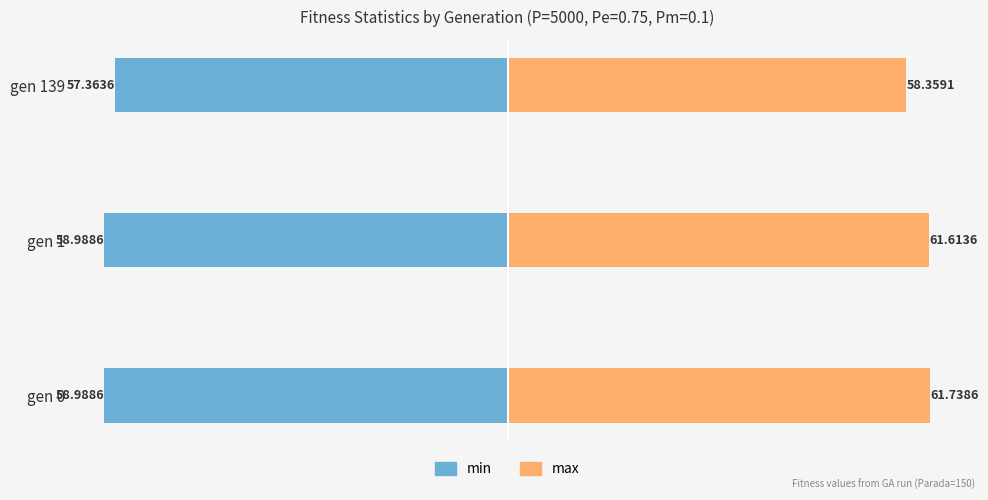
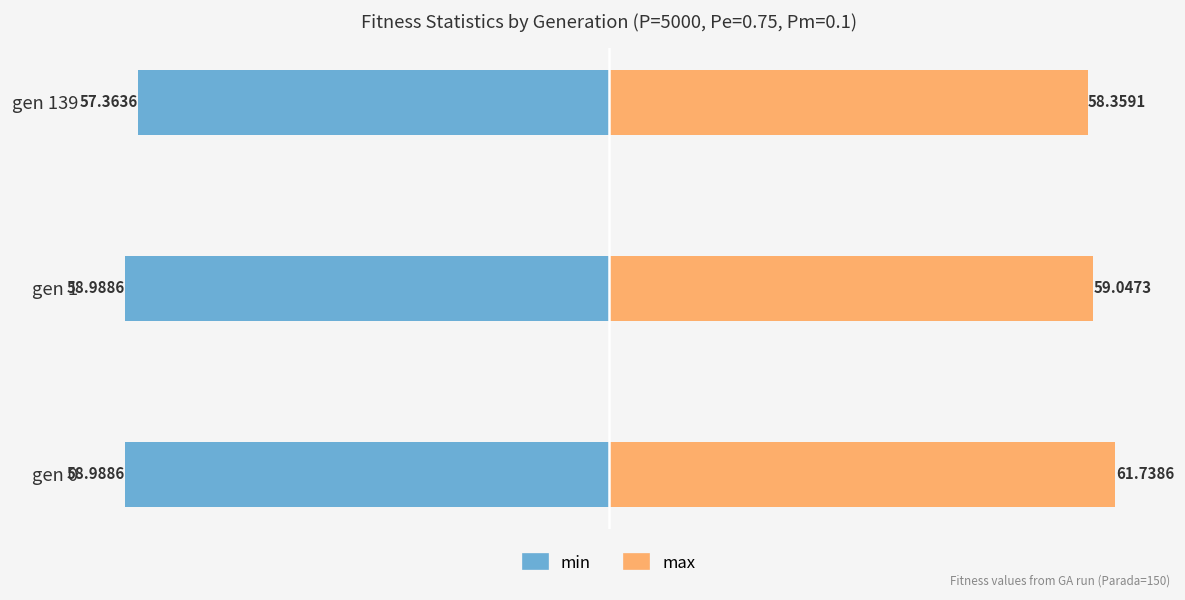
  {
    "max": {
      "gen 139": 58.3591,
-     "gen 1": 61.6136,
+     "gen 1": 59.0473,
      "gen 0": 61.7386
    }
  }
